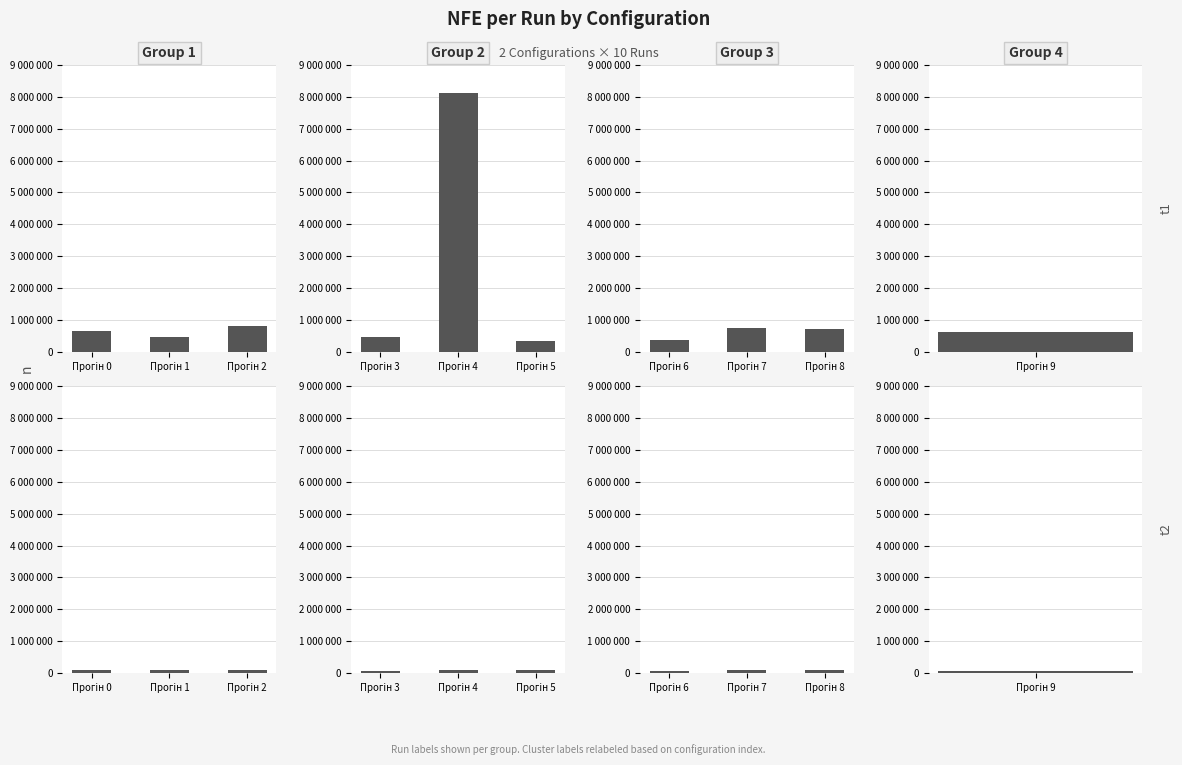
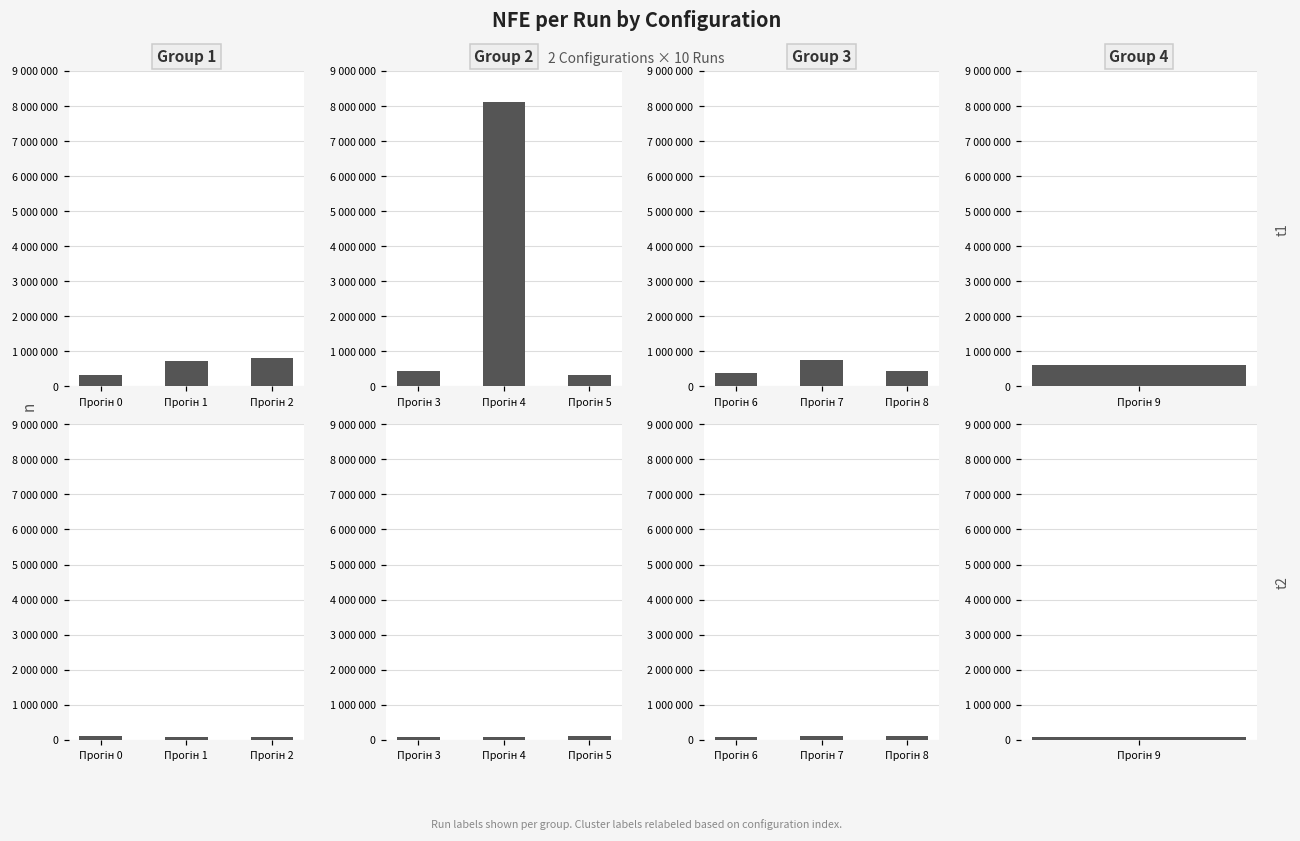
  {
    "Group 1": {
-     "Прогін 0": 700000,
-     "Прогін 1": 500000,
+     "Прогін 0": 300000,
+     "Прогін 1": 700000,
      "Прогін 2": 800000
    },
    "Group 2": {
      "Прогін 3": 500000,
      "Прогін 4": 8100000,
      "Прогін 5": 300000
    },
    "Group 3": {
      "Прогін 6": 400000,
      "Прогін 7": 700000,
-     "Прогін 8": 700000
+     "Прогін 8": 400000
    },
    "Group 4": {
      "Прогін 9": 600000
    }
  }
